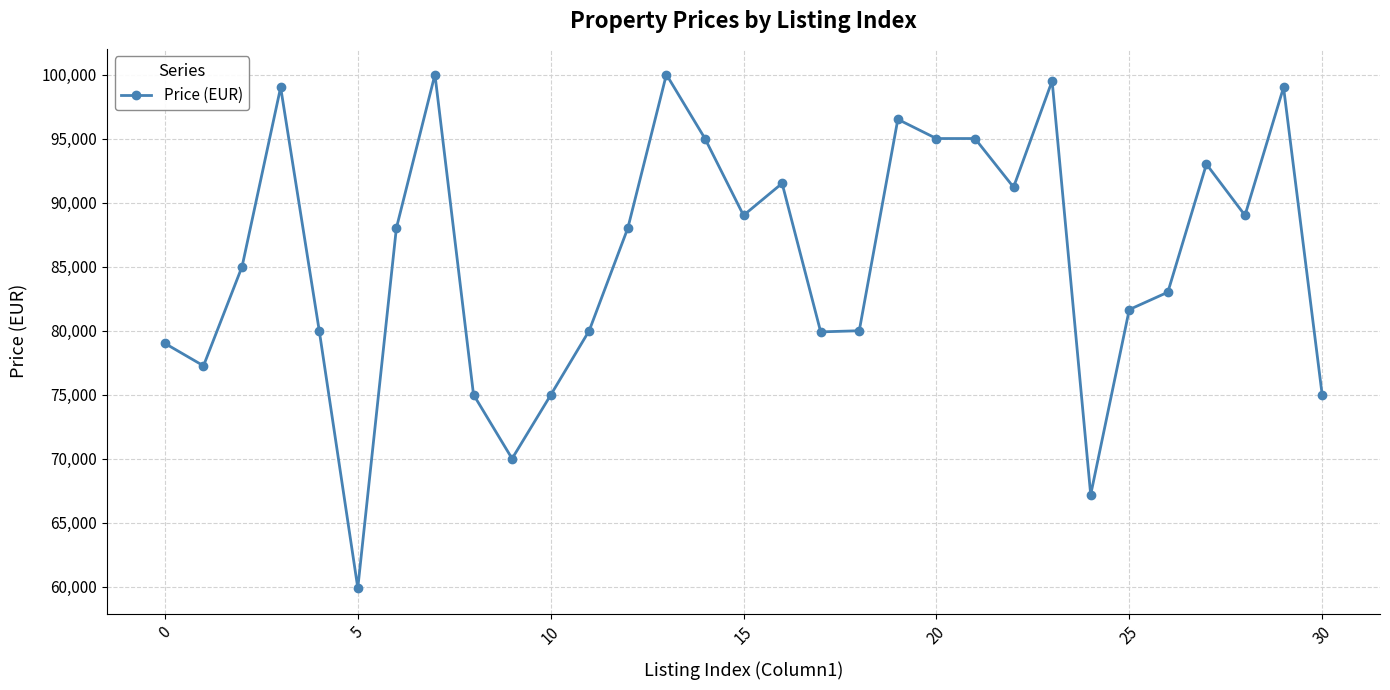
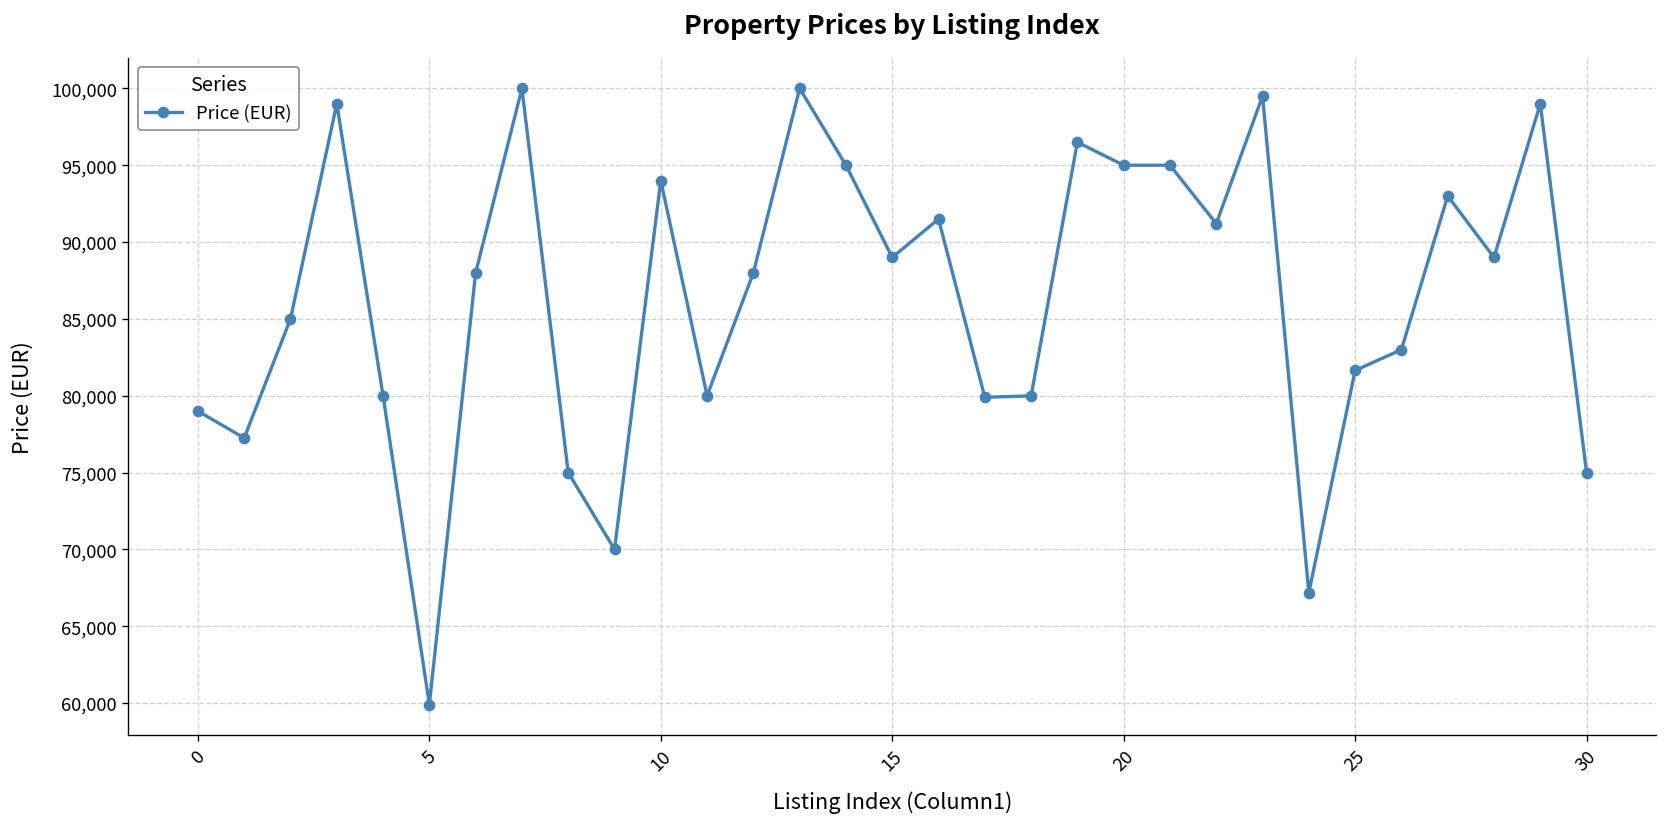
  {
    "0": "79,000",
    "5": "59,900",
-   "10": "75,000",
+   "10": "94,000",
    "15": "89,000",
    "20": "95,000",
    "25": "81,600",
    "30": "75,000"
  }
